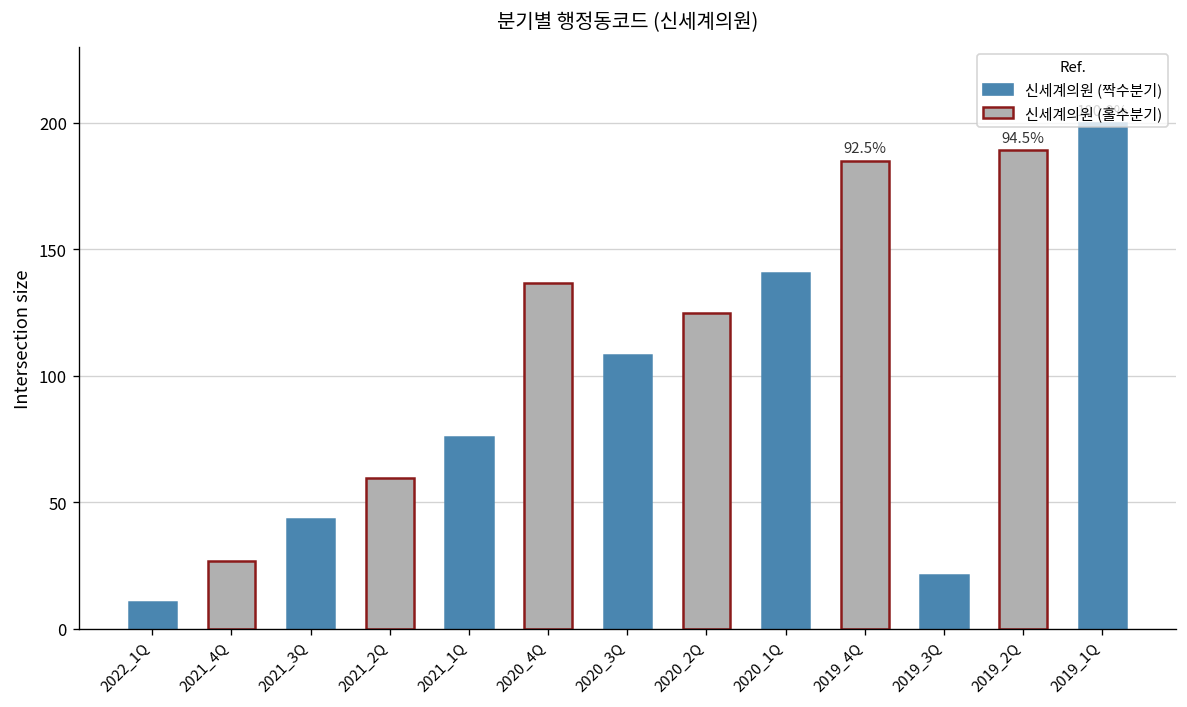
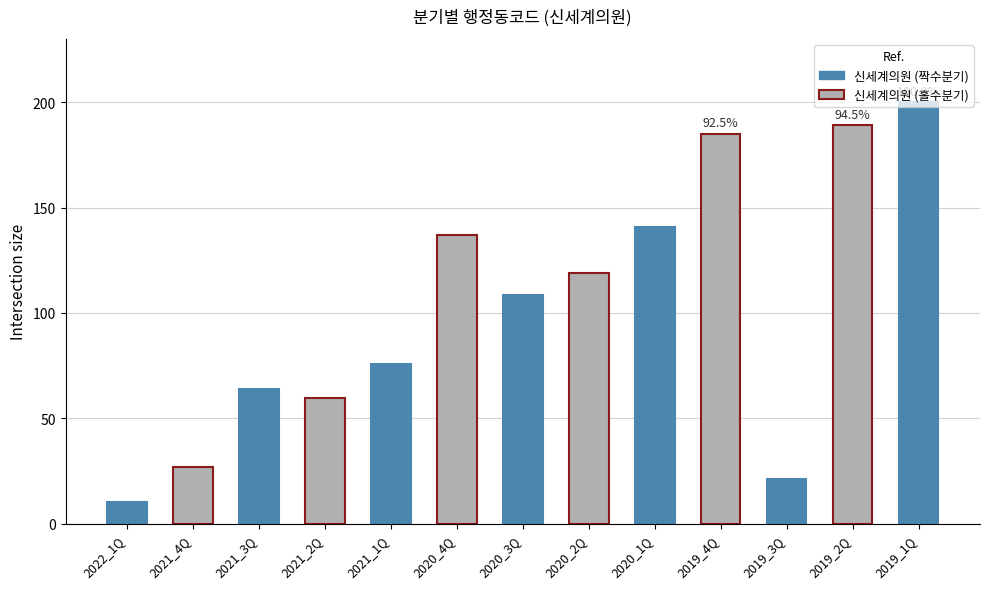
  {
    "2022_1Q": 11,
    "2021_4Q": 27,
-   "2021_3Q": 43,
+   "2021_3Q": 64,
    "2021_2Q": 60,
    "2021_1Q": 76,
    "2020_4Q": 137,
    "2020_3Q": 108,
-   "2020_2Q": 125,
+   "2020_2Q": 119,
    "2020_1Q": 141,
    "2019_3Q": 21
  }
